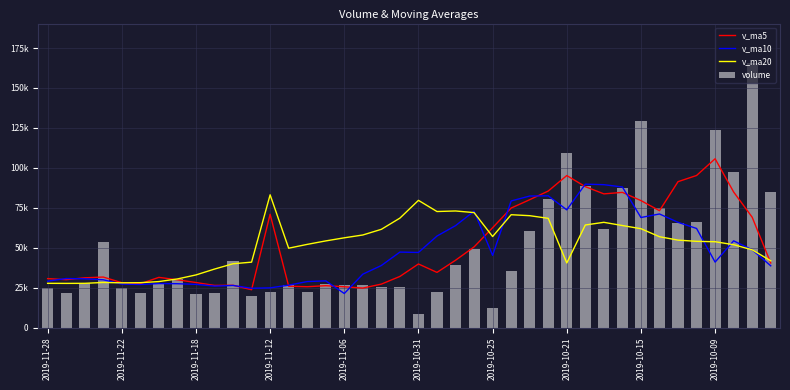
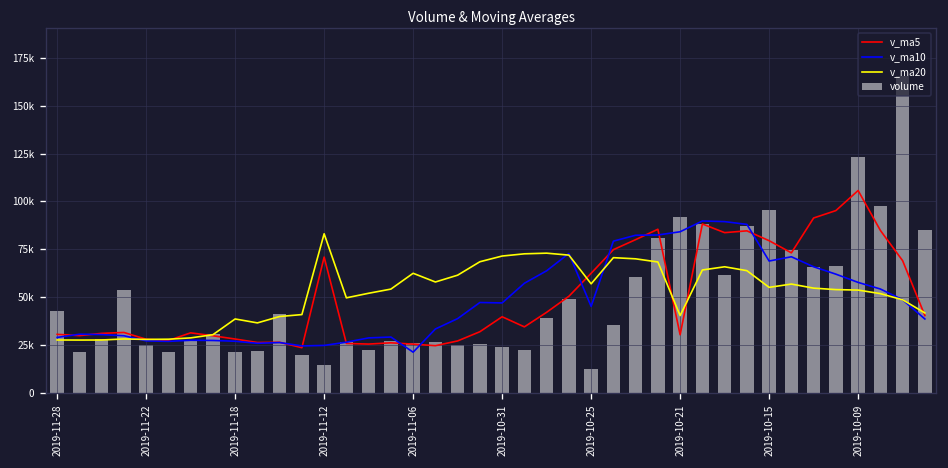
  {
    "v_ma5": {
      "2019-11-28": 31000,
      "2019-11-12": 71000,
      "2019-11-06": 26000,
      "2019-10-31": 40000,
      "2019-10-25": 63000,
-     "2019-10-21": 95000,
+     "2019-10-21": 30000,
      "2019-10-15": 80000,
      "2019-10-09": 106000
    },
    "volume": {
-     "2019-11-28": 25000,
+     "2019-11-28": 43000,
      "2019-11-22": 25000,
      "2019-11-18": 21000,
-     "2019-11-12": 22000,
+     "2019-11-12": 14000,
      "2019-11-06": 26000,
-     "2019-10-31": 8000,
+     "2019-10-31": 24000,
      "2019-10-25": 12000,
-     "2019-10-21": 109000,
-     "2019-10-15": 129000,
+     "2019-10-21": 92000,
+     "2019-10-15": 96000,
      "2019-10-09": 123000
    },
    "v_ma10": {
      "2019-11-12": 25000,
      "2019-11-06": 21000,
      "2019-10-31": 47000,
      "2019-10-25": 45000,
-     "2019-10-21": 74000,
+     "2019-10-21": 84000,
      "2019-10-15": 69000,
-     "2019-10-09": 41000
+     "2019-10-09": 58000
    },
    "v_ma20": {
-     "2019-11-18": 33000,
+     "2019-11-18": 39000,
      "2019-11-12": 83000,
-     "2019-11-06": 56000,
-     "2019-10-31": 80000,
+     "2019-11-06": 63000,
+     "2019-10-31": 72000,
      "2019-10-25": 57000,
      "2019-10-21": 40000,
-     "2019-10-15": 62000,
+     "2019-10-15": 55000,
      "2019-10-09": 54000
    }
  }
